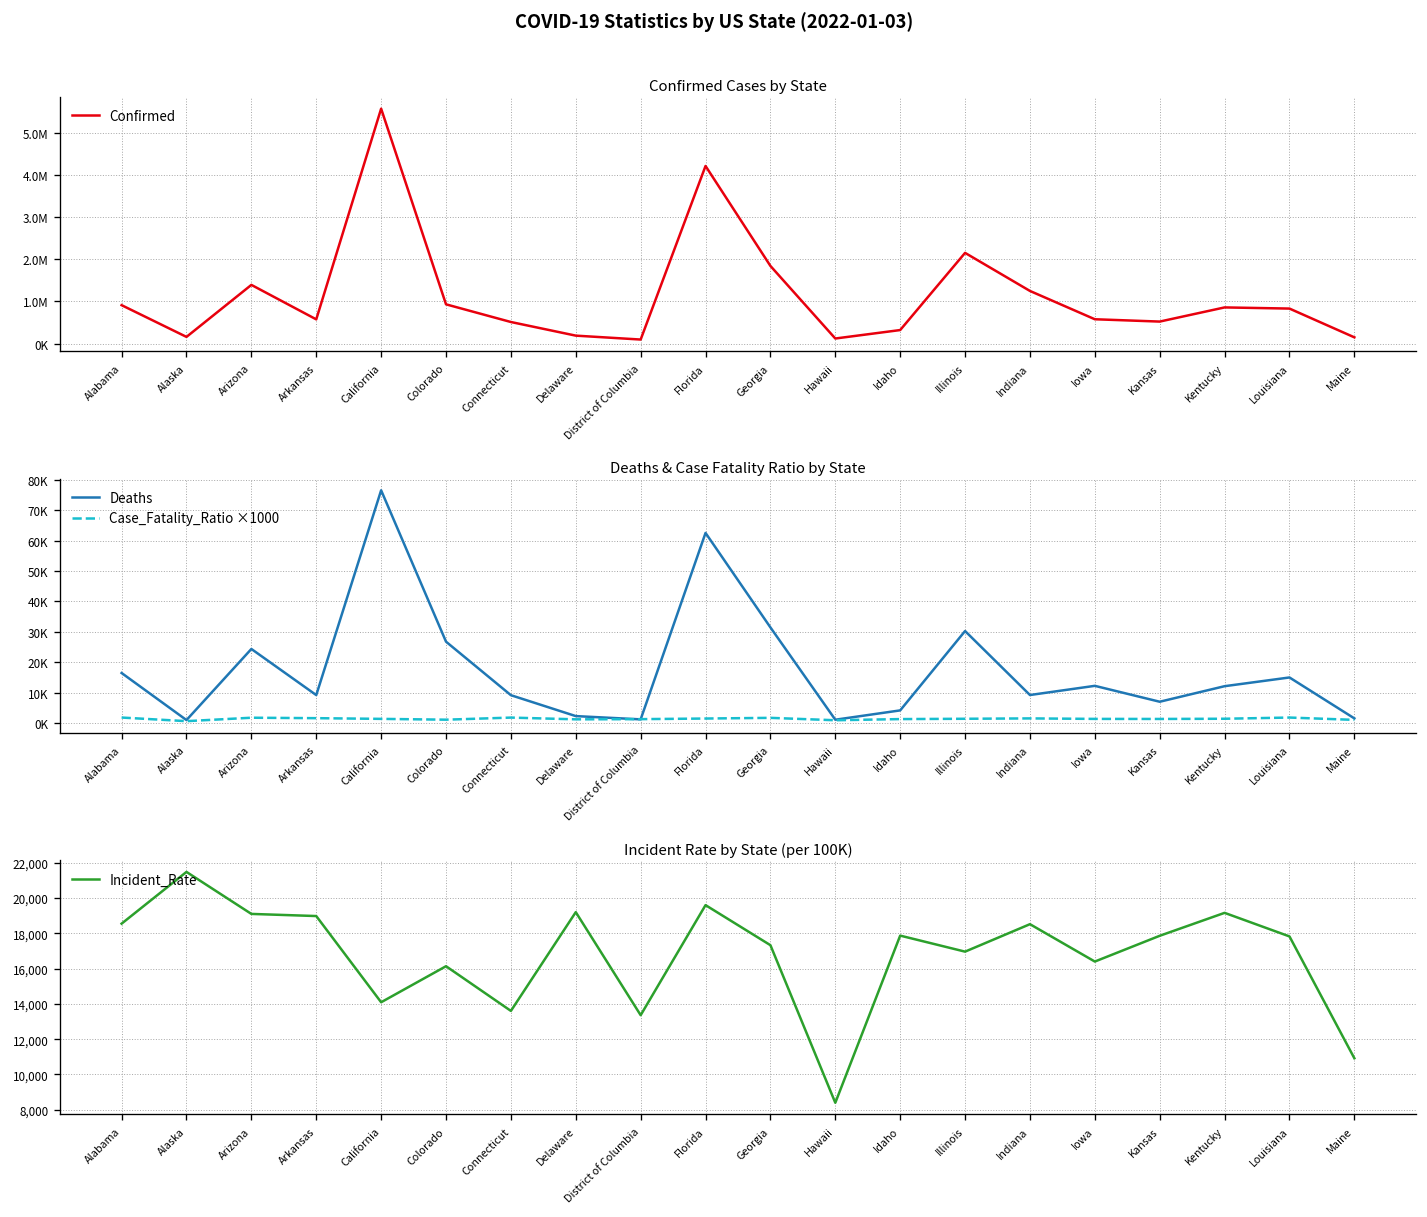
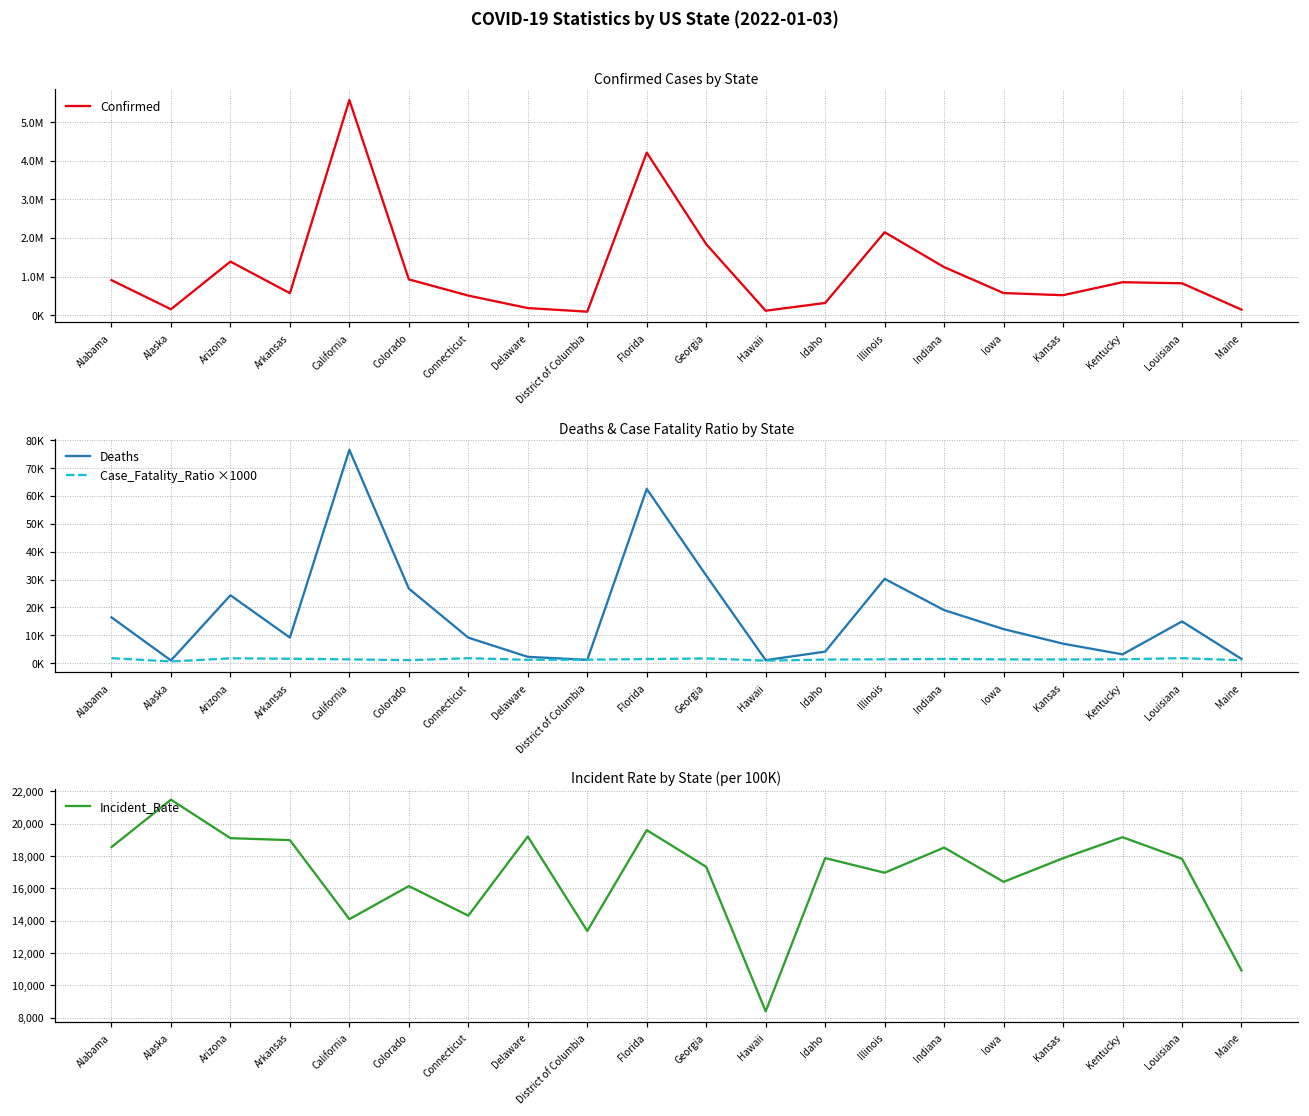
  {
    "Confirmed Cases by State": {
      "Alabama": "900000",
      "Alaska": "200000",
      "Arizona": "1400000",
      "Arkansas": "600000",
      "California": "5600000",
      "Colorado": "900000",
      "Connecticut": "500000",
      "Delaware": "200000",
      "District of Columbia": "100000",
      "Florida": "4200000",
      "Georgia": "1800000",
      "Hawaii": "100000",
      "Idaho": "300000",
      "Illinois": "2100000",
      "Indiana": "1200000",
      "Iowa": "600000",
      "Kansas": "500000",
      "Kentucky": "900000",
      "Louisiana": "800000",
      "Maine": "100000"
    },
    "Deaths & Case Fatality Ratio by State": {
      "Deaths": {
        "Alabama": "16000",
        "Arizona": "24000",
        "Arkansas": "9000",
        "California": "77000",
        "Colorado": "27000",
        "Connecticut": "9000",
        "Delaware": "2000",
        "Florida": "63000",
        "Georgia": "31000",
        "Idaho": "4000",
        "Illinois": "30000",
-       "Indiana": "9000",
+       "Indiana": "19000",
        "Iowa": "12000",
        "Kansas": "7000",
-       "Kentucky": "12000",
+       "Kentucky": "3000",
        "Louisiana": "15000"
      },
      "Case_Fatality_Ratio ×1000": {
        "Alabama": "2000",
        "Arizona": "2000",
        "Arkansas": "2000",
        "California": "1000",
        "Colorado": "1000",
        "Connecticut": "2000",
        "Delaware": "1000",
        "Florida": "1000",
        "Georgia": "2000",
        "Idaho": "1000",
        "Illinois": "1000",
        "Indiana": "2000",
        "Iowa": "1000",
        "Kansas": "1000",
        "Kentucky": "1000",
        "Louisiana": "2000"
      }
    },
    "Incident Rate by State (per 100K)": {
      "Alabama": "18,600",
      "Alaska": "21,500",
      "Arizona": "19,100",
      "Arkansas": "19,000",
      "California": "14,100",
      "Colorado": "16,100",
-     "Connecticut": "13,600",
+     "Connecticut": "14,300",
      "Delaware": "19,200",
      "District of Columbia": "13,400",
      "Florida": "19,600",
      "Georgia": "17,300",
      "Hawaii": "8,400",
      "Idaho": "17,900",
      "Illinois": "17,000",
      "Indiana": "18,500",
      "Iowa": "16,400",
      "Kansas": "17,900",
      "Kentucky": "19,200",
      "Louisiana": "17,800",
      "Maine": "10,900"
    }
  }
